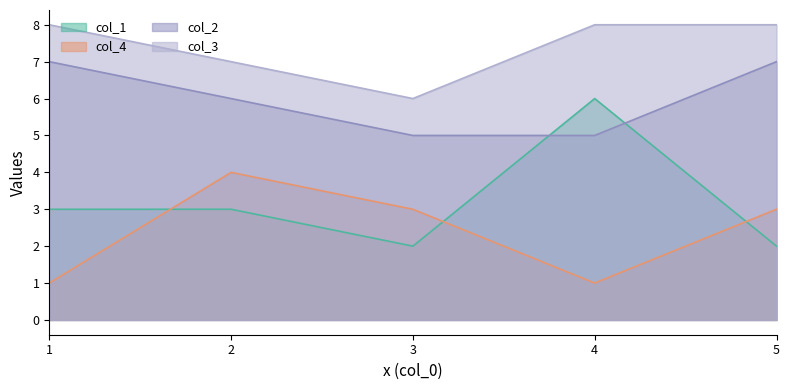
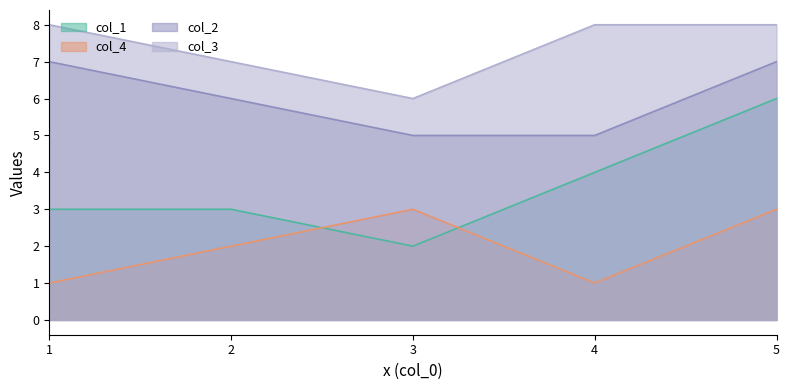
  {
    "col_1": {
      "1": 3,
      "2": 3,
      "3": 2,
-     "4": 6,
-     "5": 2
+     "4": 4,
+     "5": 6
    },
    "col_4": {
      "1": 1,
-     "2": 4,
+     "2": 2,
      "3": 3,
      "4": 1,
      "5": 3
    }
  }
